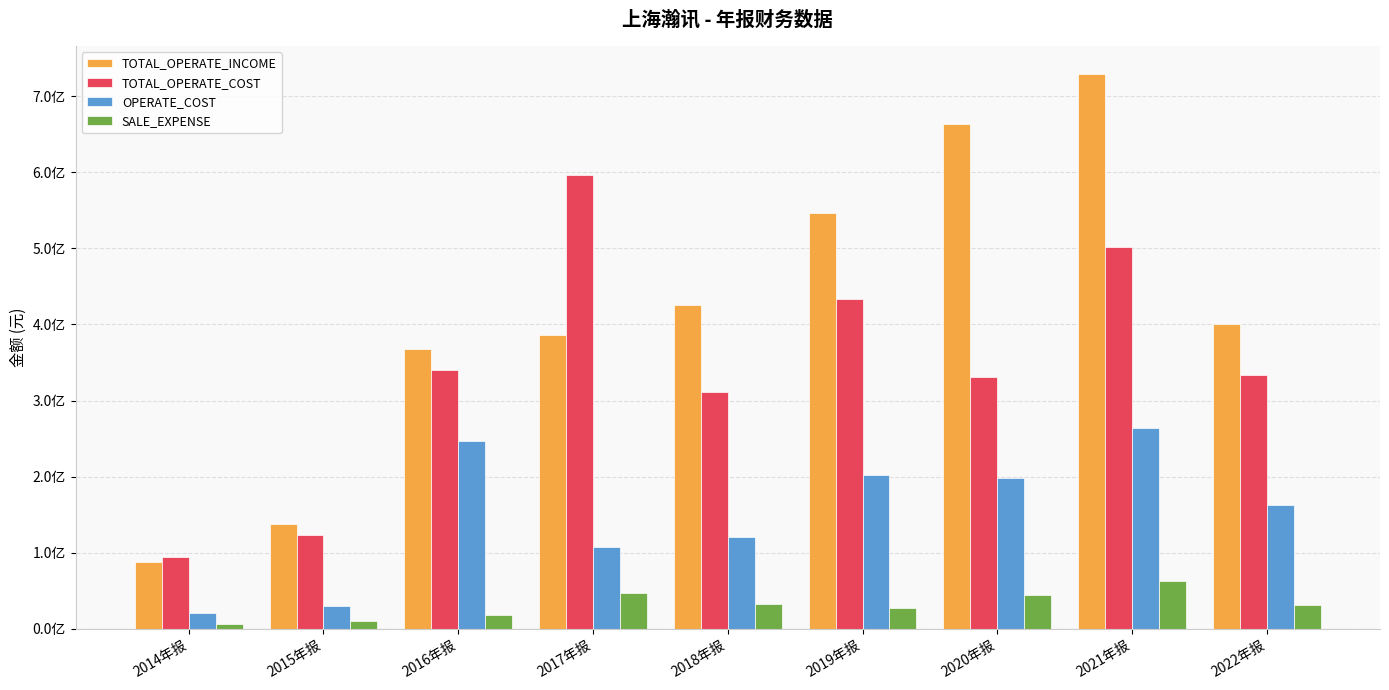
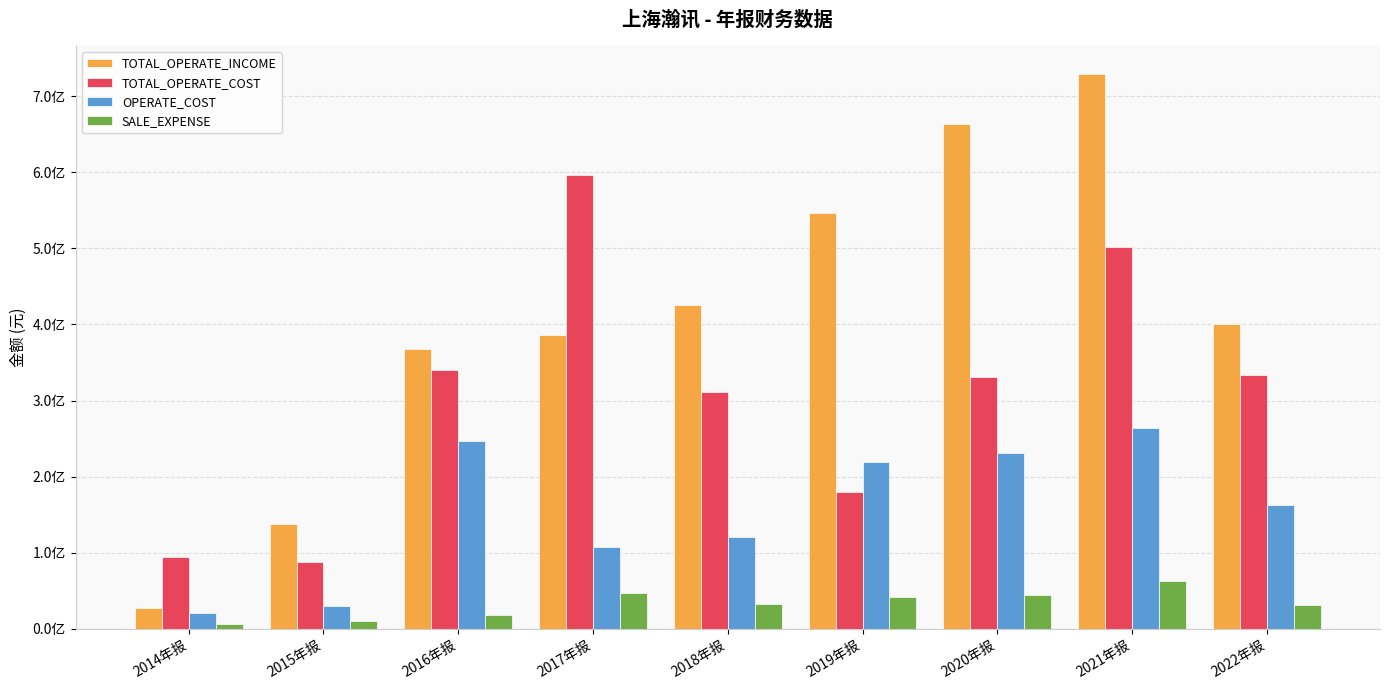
  {
    "TOTAL_OPERATE_INCOME": {
-     "2014年报": "0.9亿",
+     "2014年报": "0.3亿",
      "2015年报": "1.4亿",
      "2016年报": "3.7亿",
      "2017年报": "3.9亿",
      "2018年报": "4.3亿",
      "2019年报": "5.5亿",
      "2020年报": "6.6亿",
      "2021年报": "7.3亿",
      "2022年报": "4.0亿"
    },
    "TOTAL_OPERATE_COST": {
      "2014年报": "0.9亿",
-     "2015年报": "1.2亿",
+     "2015年报": "0.9亿",
      "2016年报": "3.4亿",
      "2017年报": "6.0亿",
      "2018年报": "3.1亿",
-     "2019年报": "4.3亿",
+     "2019年报": "1.8亿",
      "2020年报": "3.3亿",
      "2021年报": "5.0亿",
      "2022年报": "3.3亿"
    },
    "OPERATE_COST": {
      "2014年报": "0.2亿",
      "2015年报": "0.3亿",
      "2016年报": "2.5亿",
      "2017年报": "1.1亿",
      "2018年报": "1.2亿",
-     "2019年报": "2.0亿",
-     "2020年报": "2.0亿",
+     "2019年报": "2.2亿",
+     "2020年报": "2.3亿",
      "2021年报": "2.6亿",
      "2022年报": "1.6亿"
    },
    "SALE_EXPENSE": {
      "2014年报": "0.1亿",
      "2015年报": "0.1亿",
      "2016年报": "0.2亿",
      "2017年报": "0.5亿",
      "2018年报": "0.3亿",
-     "2019年报": "0.3亿",
+     "2019年报": "0.4亿",
      "2020年报": "0.4亿",
      "2021年报": "0.6亿",
      "2022年报": "0.3亿"
    }
  }
